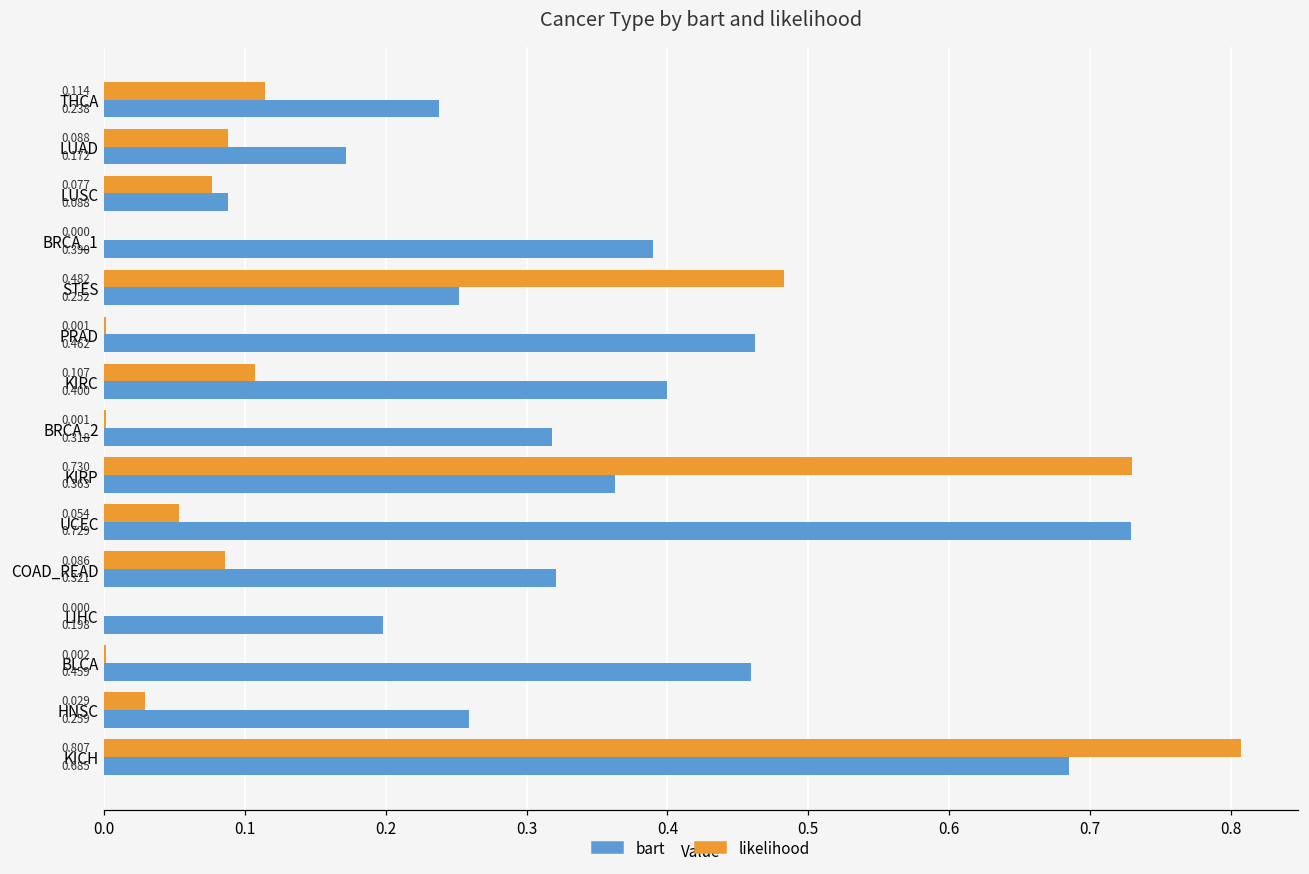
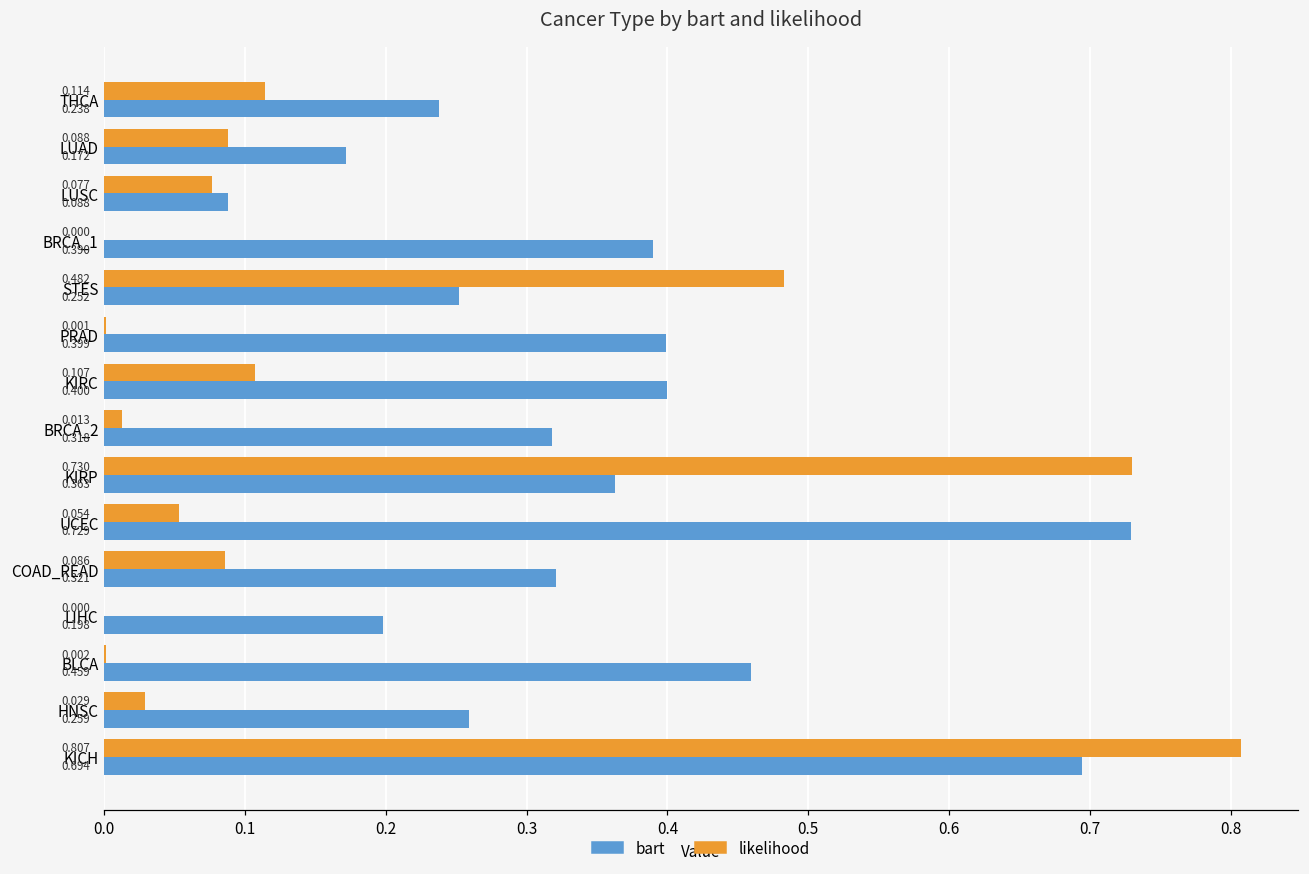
  {
    "bart": {
-     "PRAD": 0.462,
-     "KICH": 0.685
+     "PRAD": 0.399,
+     "KICH": 0.694
    },
    "likelihood": {
      "BRCA_1": 0.000,
      "PRAD": 0.001,
-     "BRCA_2": 0.001,
+     "BRCA_2": 0.013,
      "LIHC": 0.000,
      "BLCA": 0.002
    }
  }
